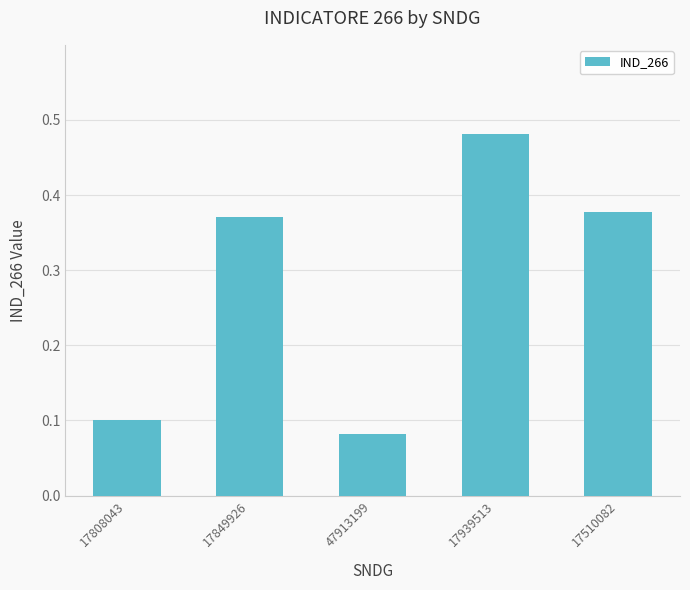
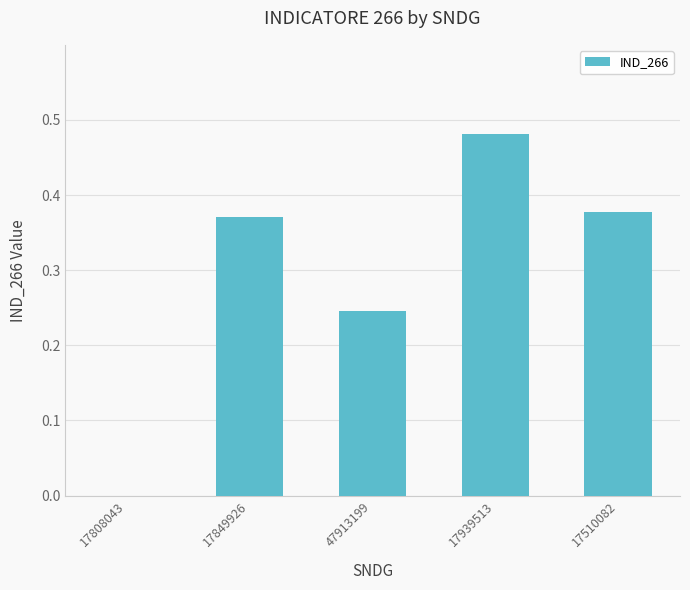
  {
-   "17808043": 0.1,
+   "17808043": 0.0,
    "17849926": 0.37,
-   "47913199": 0.08,
+   "47913199": 0.25,
    "17939513": 0.48,
    "17510082": 0.38
  }
